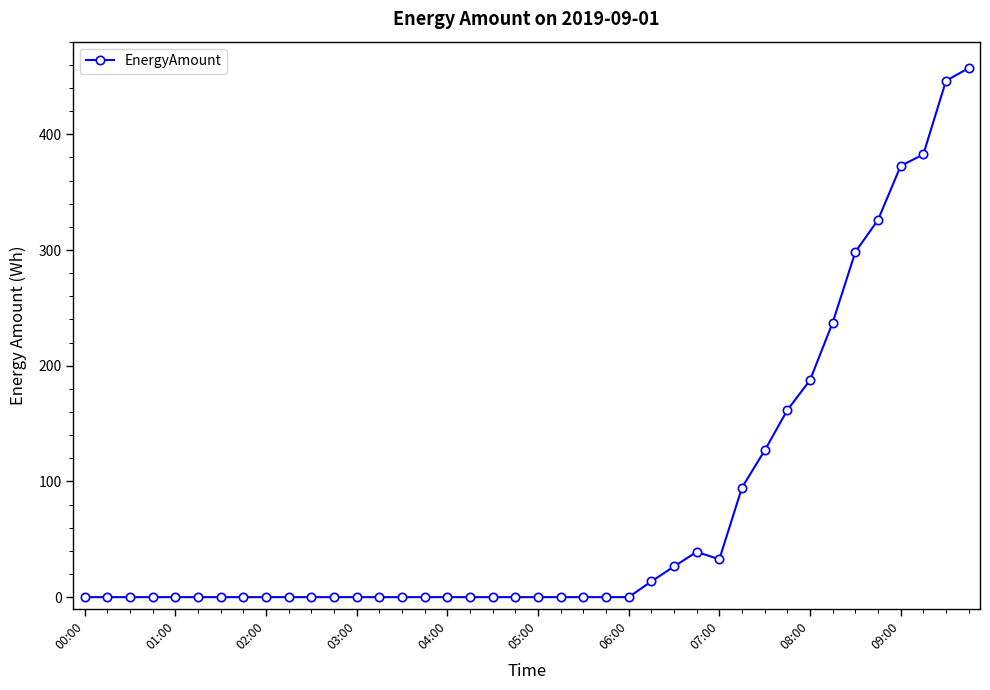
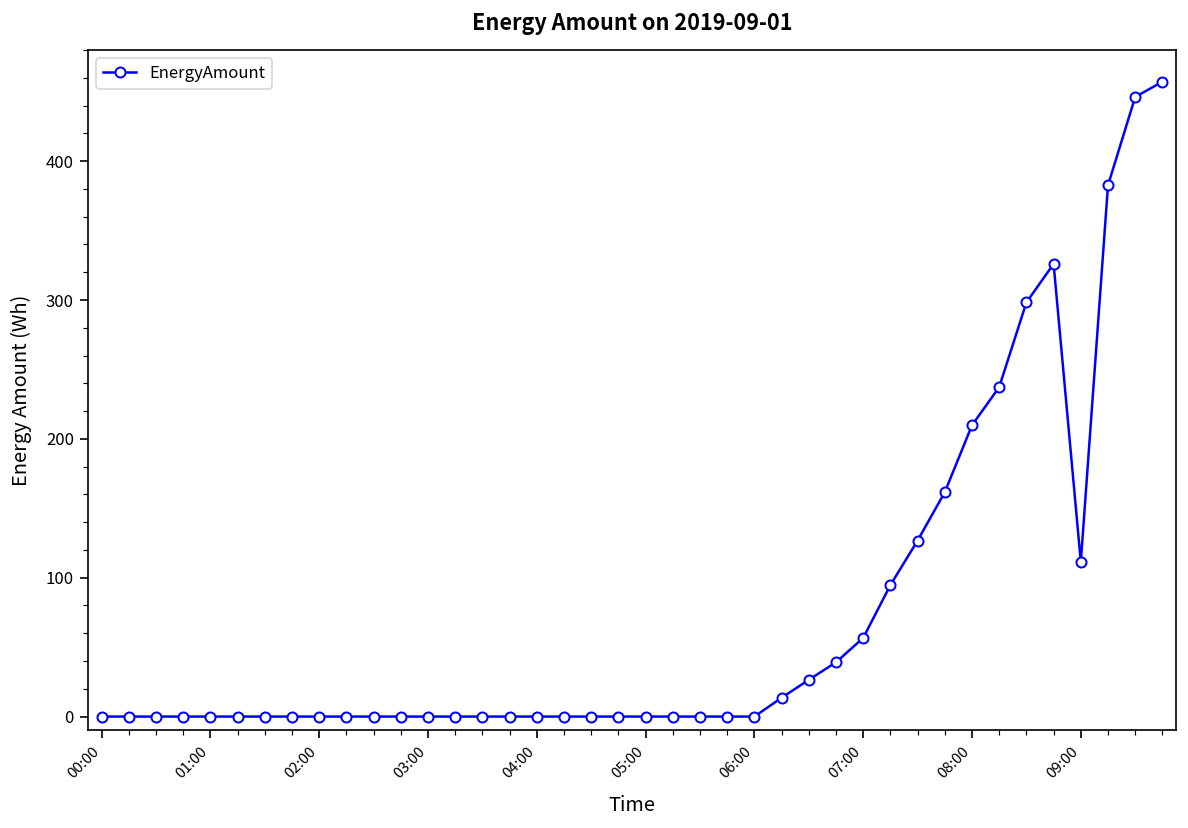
  {
    "00:00": 0,
    "01:00": 0,
    "02:00": 0,
    "03:00": 0,
    "04:00": 0,
    "05:00": 0,
    "06:00": 0,
-   "07:00": 33,
-   "08:00": 188,
-   "09:00": 373
+   "07:00": 57,
+   "08:00": 210,
+   "09:00": 111
  }
